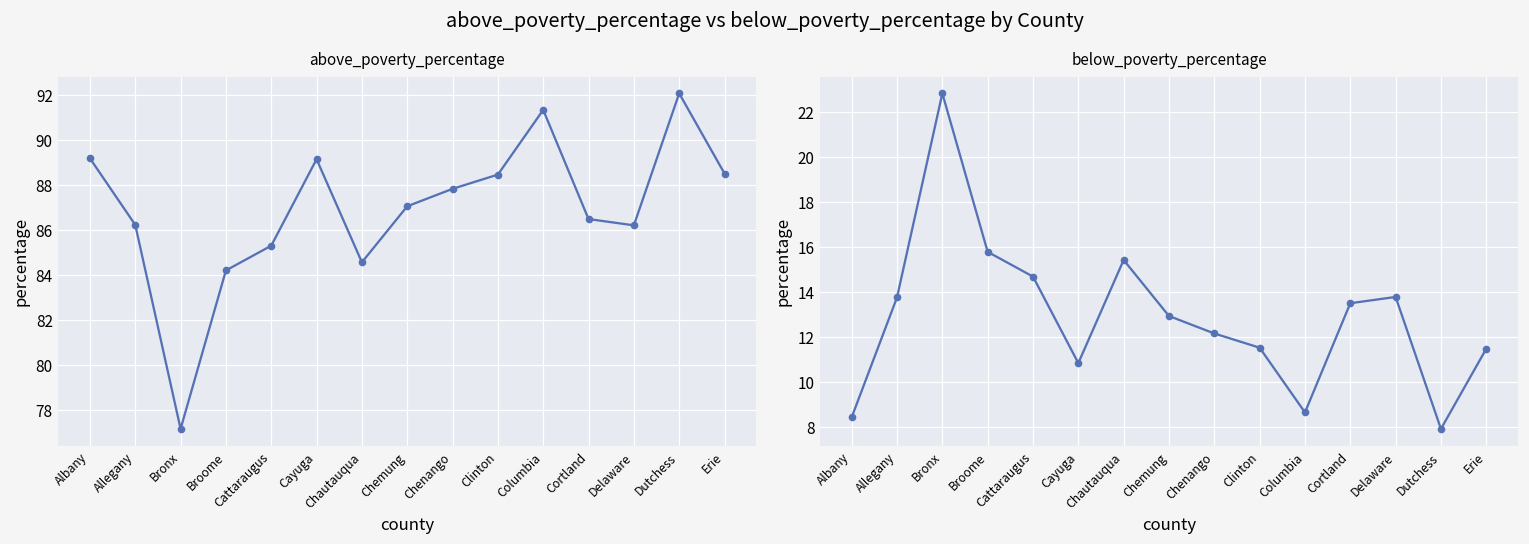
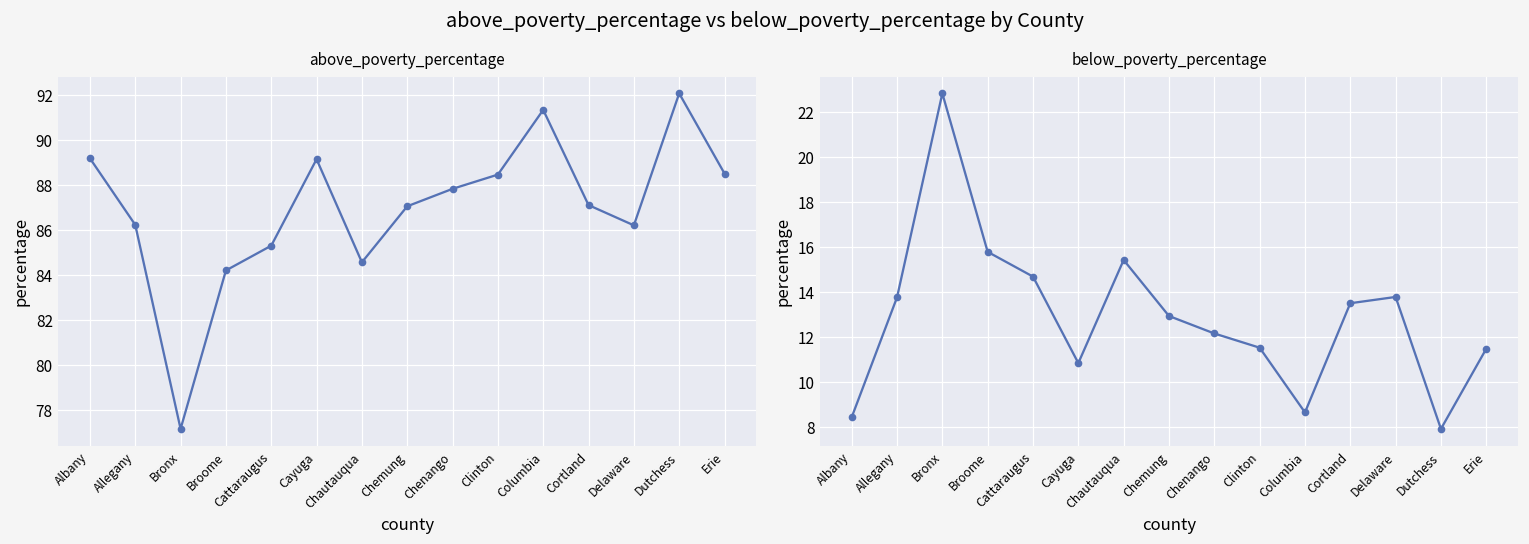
  {
    "above_poverty_percentage": {
      "Albany": 89.2,
      "Allegany": 86.2,
      "Bronx": 77.2,
      "Broome": 84.2,
      "Cattaraugus": 85.3,
      "Cayuga": 89.2,
      "Chautauqua": 84.6,
      "Chemung": 87.1,
      "Chenango": 87.8,
      "Clinton": 88.5,
      "Columbia": 91.4,
-     "Cortland": 86.5,
+     "Cortland": 87.1,
      "Delaware": 86.2,
      "Dutchess": 92.1,
      "Erie": 88.5
    },
    "below_poverty_percentage": {
      "Albany": 8.4,
      "Allegany": 13.8,
      "Bronx": 22.8,
      "Broome": 15.8,
      "Cattaraugus": 14.7,
      "Cayuga": 10.8,
      "Chautauqua": 15.4,
      "Chemung": 12.9,
      "Chenango": 12.2,
      "Clinton": 11.5,
      "Columbia": 8.6,
      "Cortland": 13.5,
      "Delaware": 13.8,
      "Dutchess": 7.9,
      "Erie": 11.5
    }
  }
